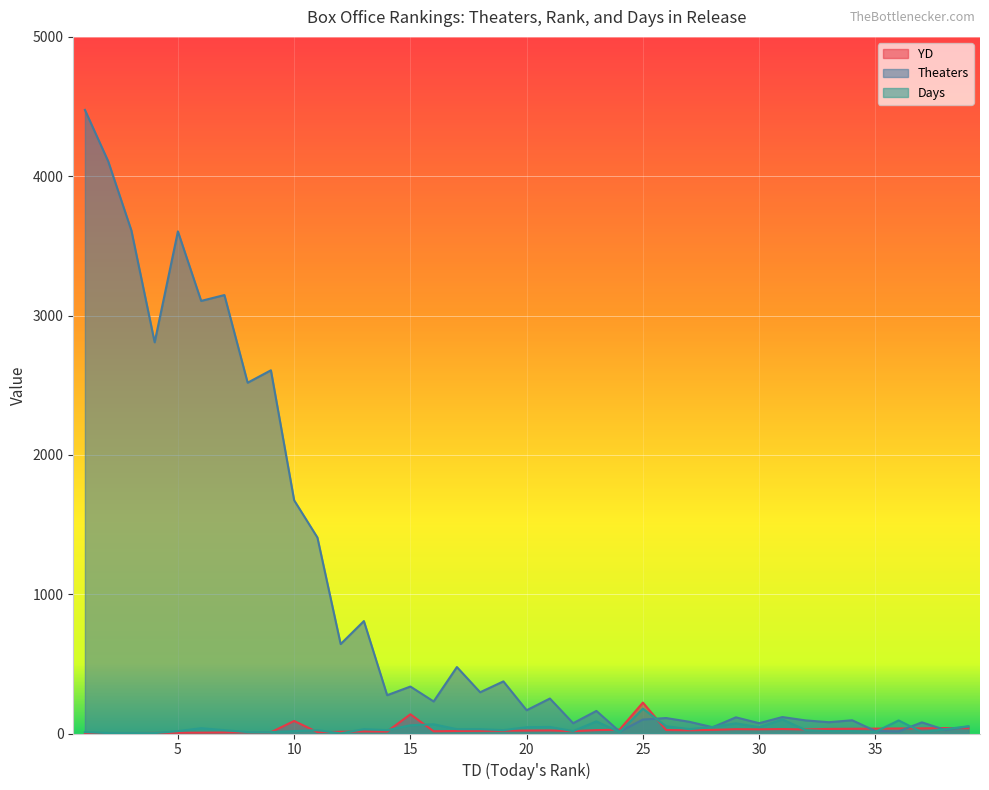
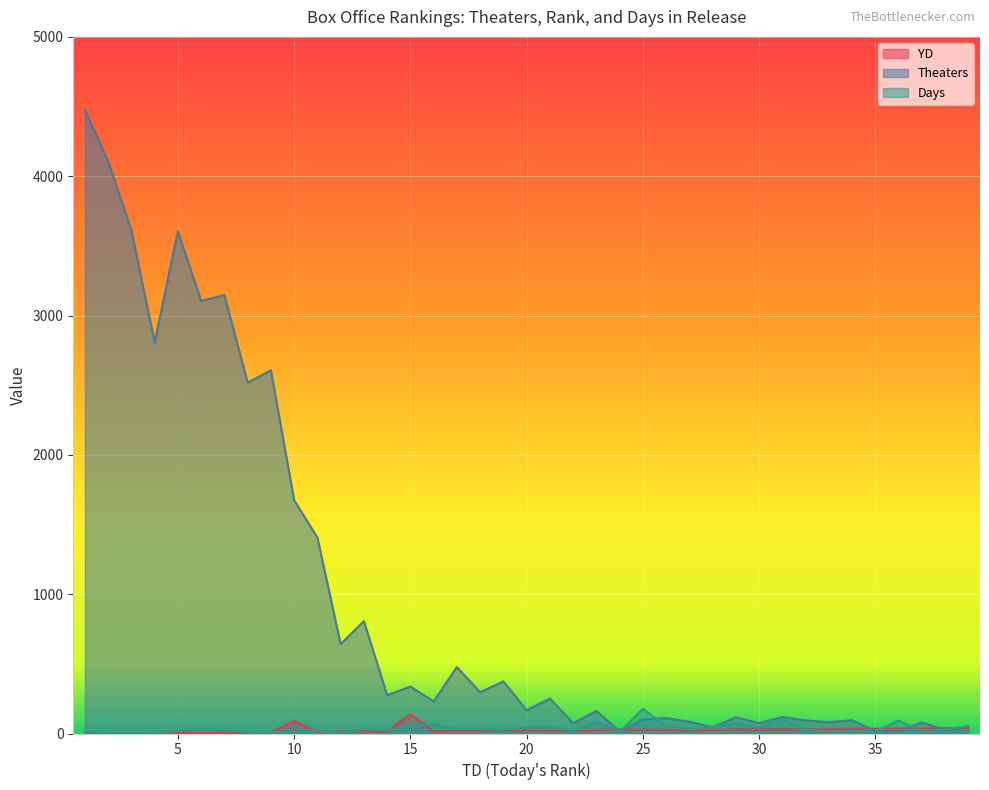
  {
    "YD": {
      "10": 90,
      "15": 140,
      "20": 20,
-     "25": 220
+     "25": 30
    }
  }
